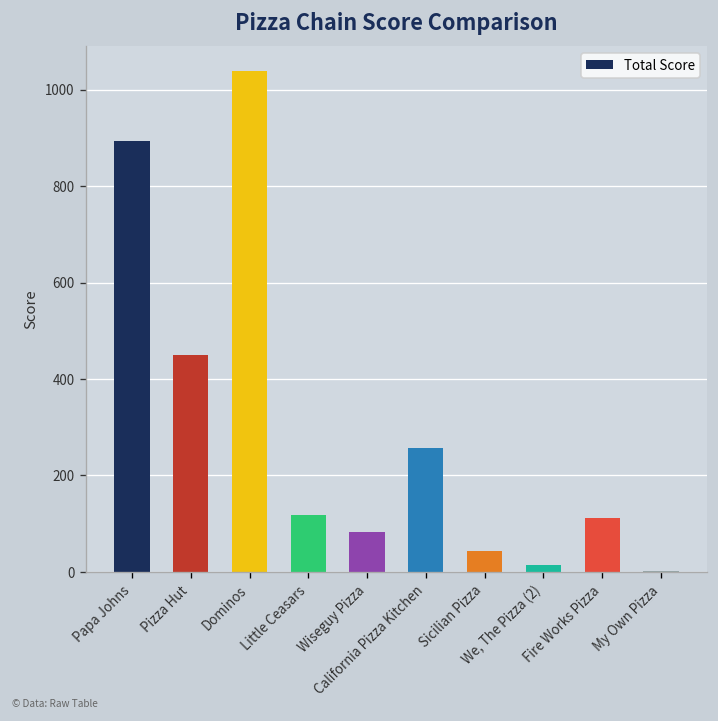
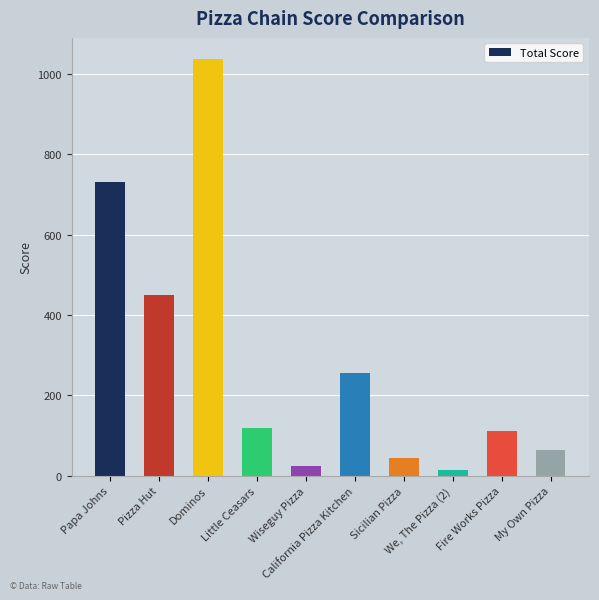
  {
-   "Papa Johns": 890,
+   "Papa Johns": 730,
    "Pizza Hut": 450,
    "Dominos": 1040,
    "Little Ceasars": 120,
-   "Wiseguy Pizza": 80,
+   "Wiseguy Pizza": 20,
    "California Pizza Kitchen": 260,
    "Sicilian Pizza": 40,
    "We, The Pizza (2)": 10,
    "Fire Works Pizza": 110,
-   "My Own Pizza": 0
+   "My Own Pizza": 60
  }
